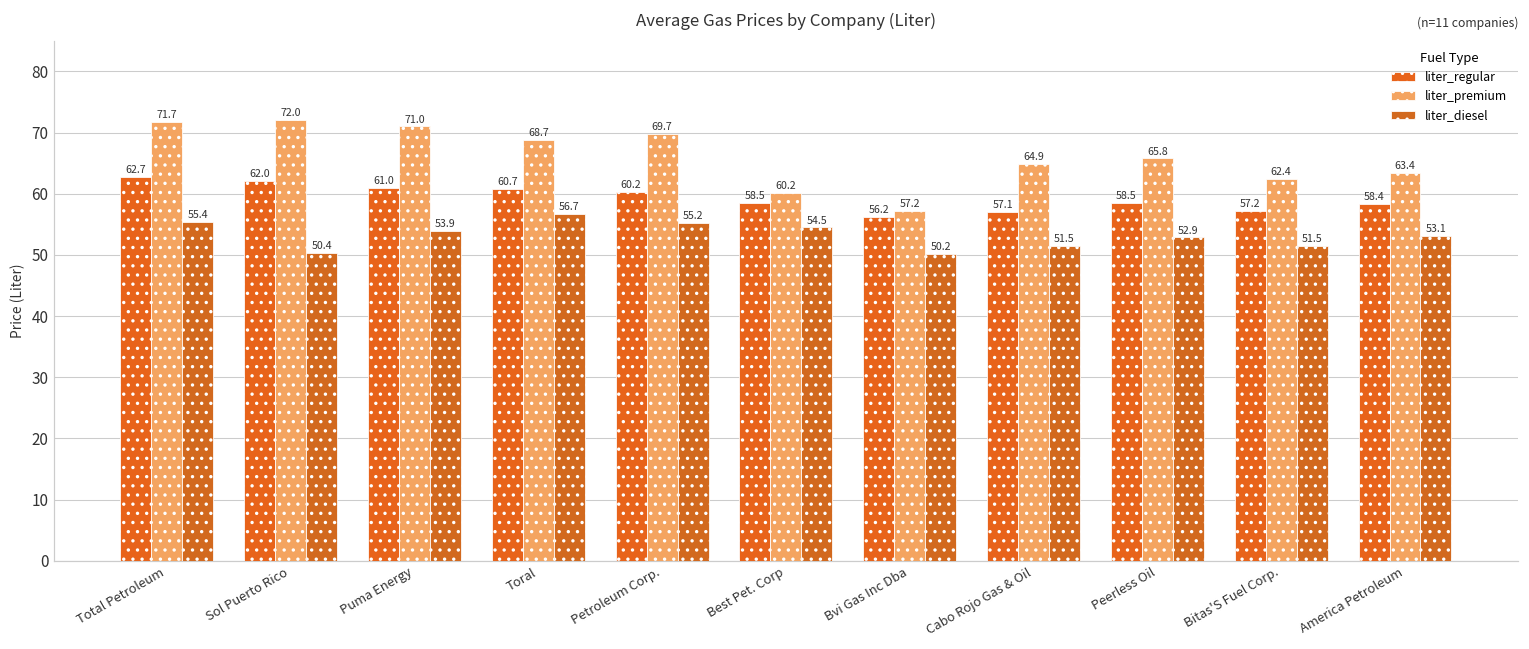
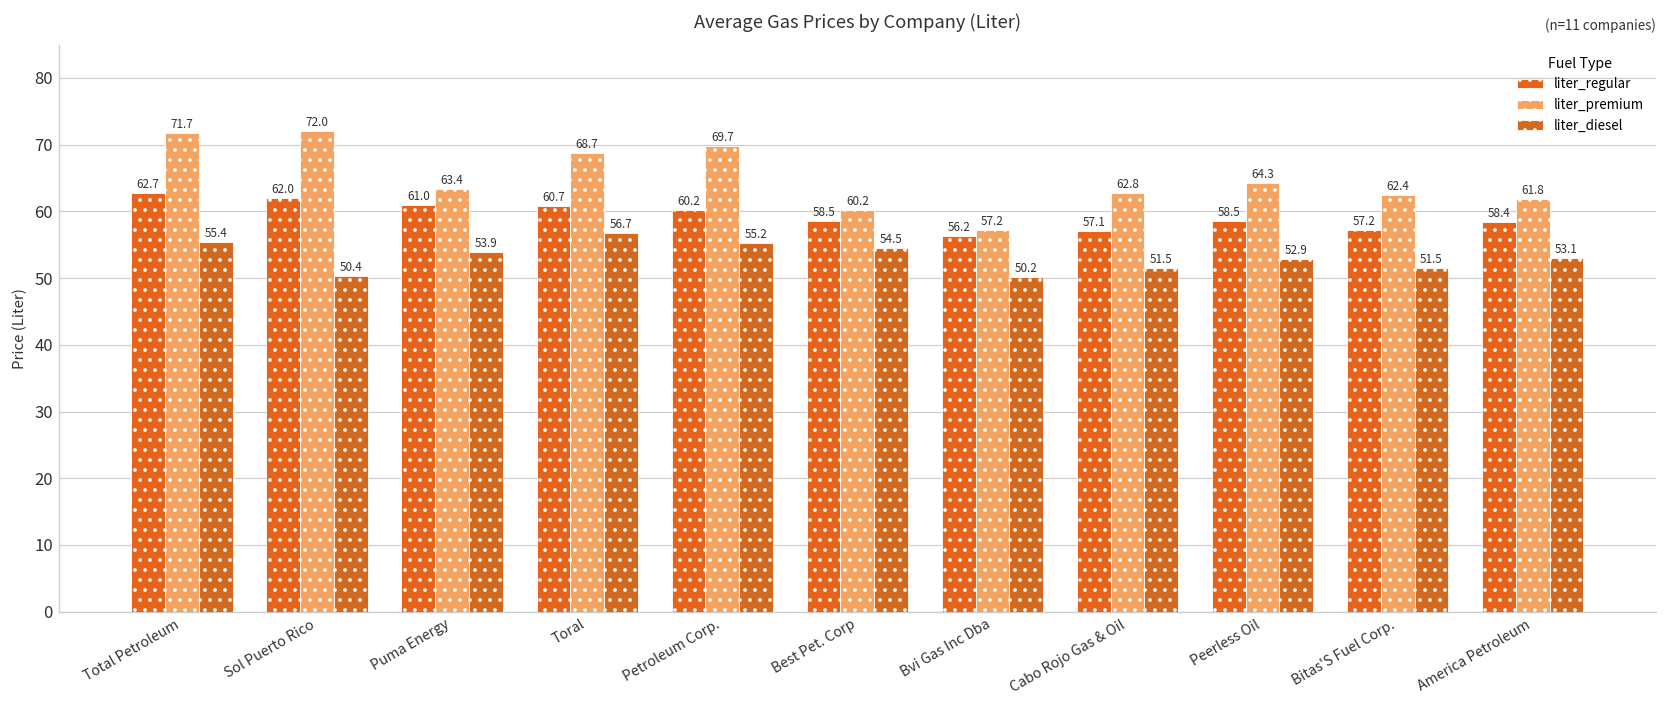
  {
    "liter_premium": {
      "Total Petroleum": 71.7,
      "Sol Puerto Rico": 72.0,
-     "Puma Energy": 71.0,
+     "Puma Energy": 63.4,
      "Toral": 68.7,
      "Petroleum Corp.": 69.7,
      "Best Pet. Corp": 60.2,
      "Bvi Gas Inc Dba": 57.2,
-     "Cabo Rojo Gas & Oil": 64.9,
-     "Peerless Oil": 65.8,
+     "Cabo Rojo Gas & Oil": 62.8,
+     "Peerless Oil": 64.3,
      "Bitas'S Fuel Corp.": 62.4,
-     "America Petroleum": 63.4
+     "America Petroleum": 61.8
    }
  }
